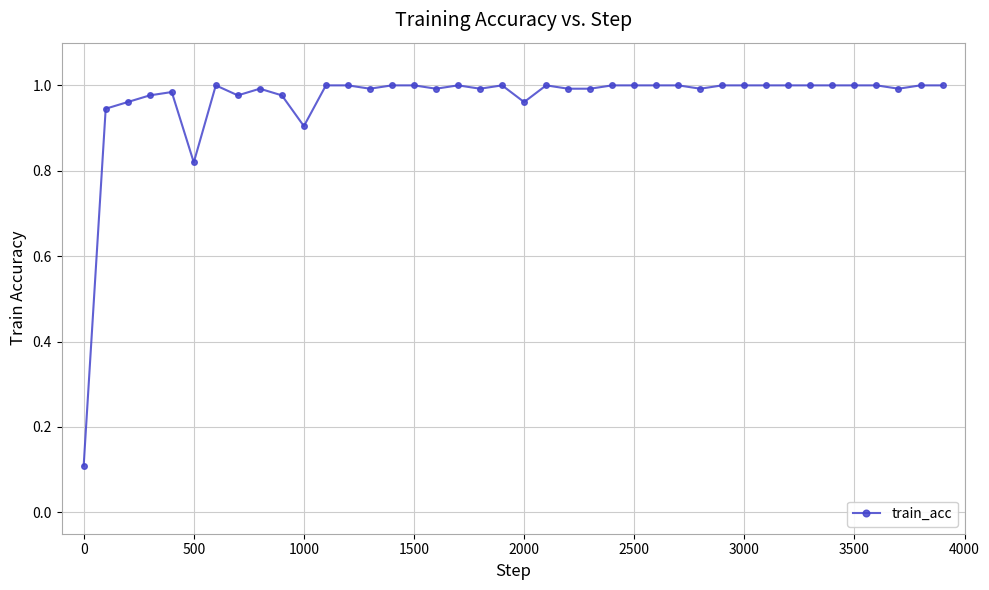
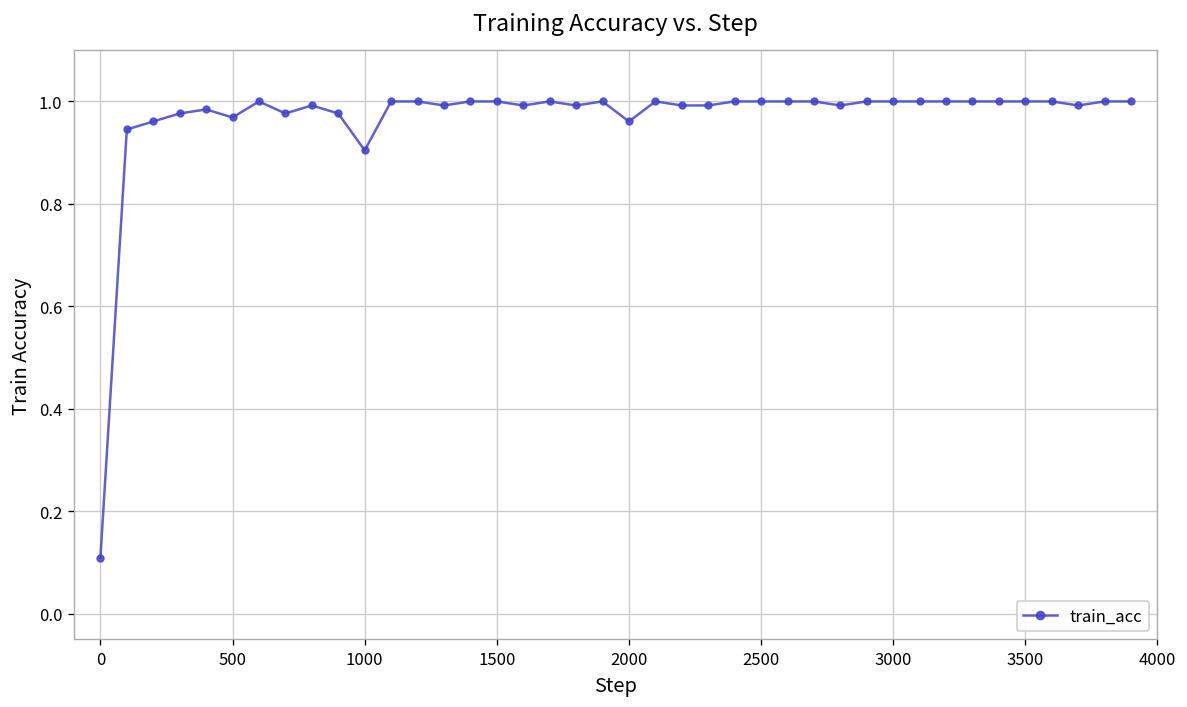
  {
    "0": 0.11,
-   "500": 0.82,
+   "500": 0.97,
    "1000": 0.90,
    "1500": 1.00,
    "2000": 0.96,
    "2500": 1.00,
    "3000": 1.00,
    "3500": 1.00
  }
